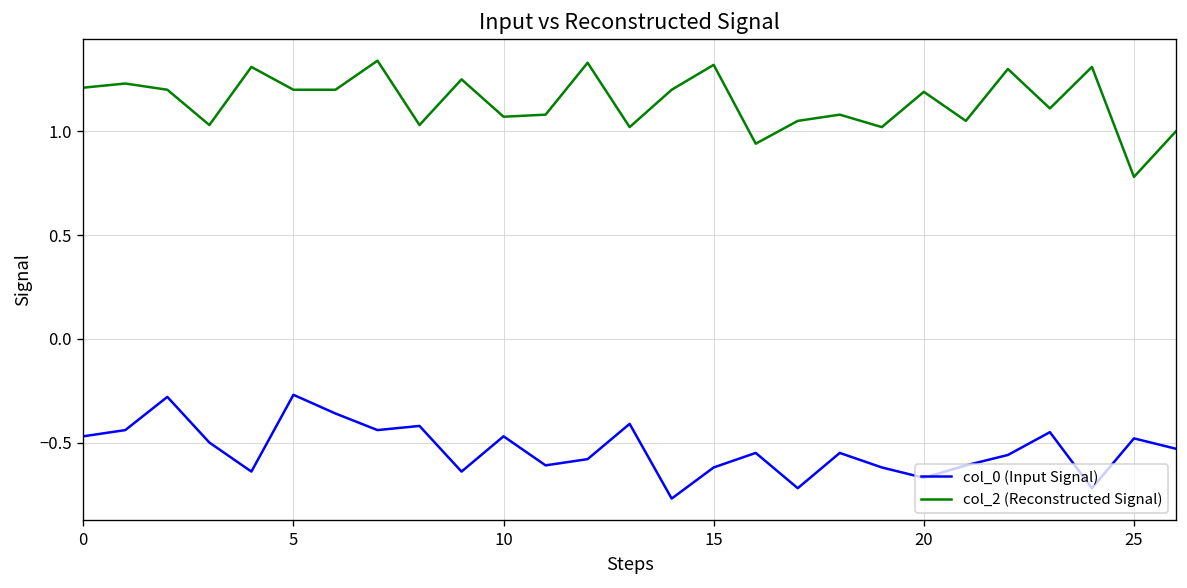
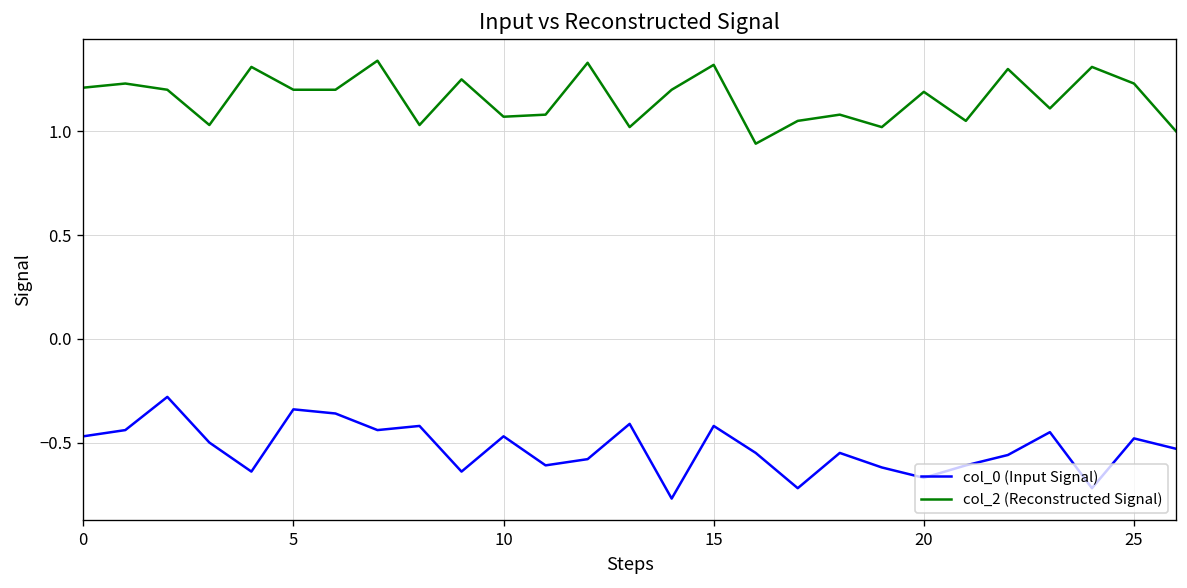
  {
    "col_0 (Input Signal)": {
      "0": -0.47,
-     "5": -0.27,
+     "5": -0.34,
      "10": -0.47,
-     "15": -0.62,
+     "15": -0.42,
      "25": -0.48
    },
    "col_2 (Reconstructed Signal)": {
      "0": 1.21,
      "5": 1.20,
      "10": 1.07,
      "15": 1.32,
      "20": 1.19,
-     "25": 0.78
+     "25": 1.23
    }
  }
